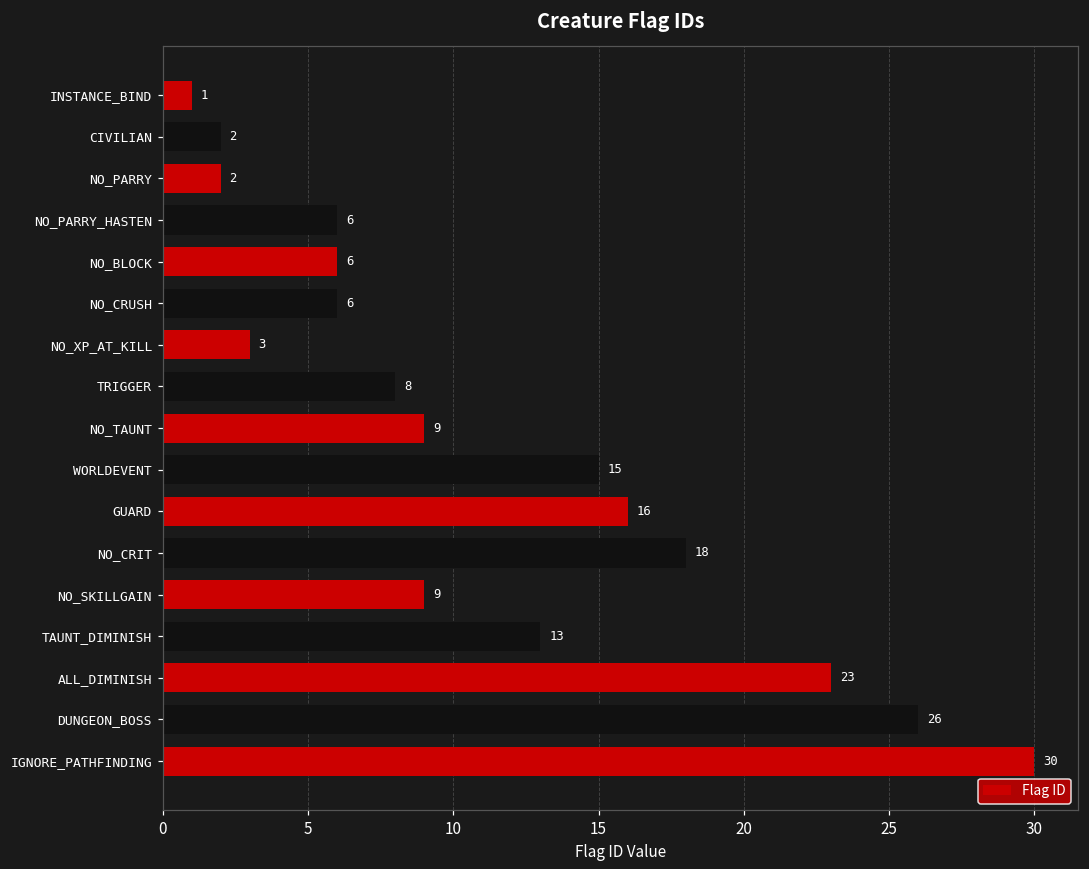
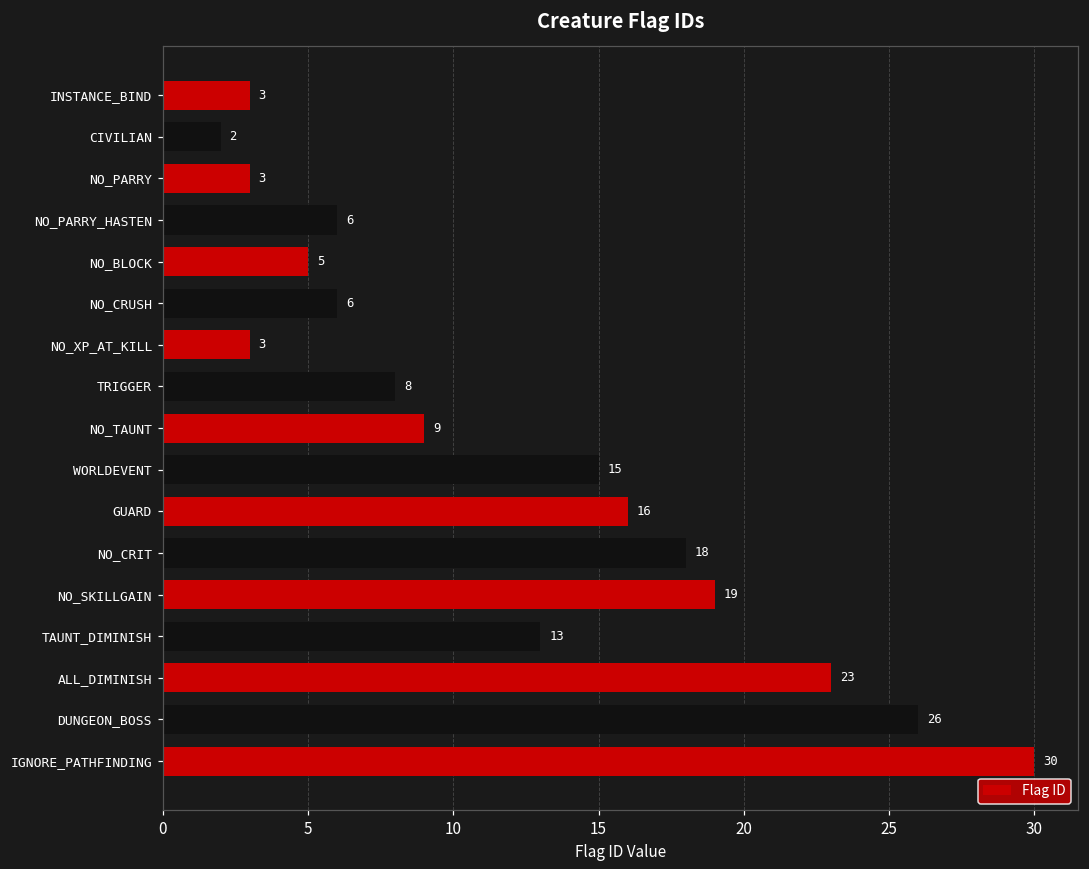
  {
-   "INSTANCE_BIND": 1,
+   "INSTANCE_BIND": 3,
    "CIVILIAN": 2,
-   "NO_PARRY": 2,
+   "NO_PARRY": 3,
    "NO_PARRY_HASTEN": 6,
-   "NO_BLOCK": 6,
+   "NO_BLOCK": 5,
    "NO_CRUSH": 6,
    "NO_XP_AT_KILL": 3,
    "TRIGGER": 8,
    "NO_TAUNT": 9,
    "WORLDEVENT": 15,
    "GUARD": 16,
    "NO_CRIT": 18,
-   "NO_SKILLGAIN": 9,
+   "NO_SKILLGAIN": 19,
    "TAUNT_DIMINISH": 13,
    "ALL_DIMINISH": 23,
    "DUNGEON_BOSS": 26,
    "IGNORE_PATHFINDING": 30
  }
